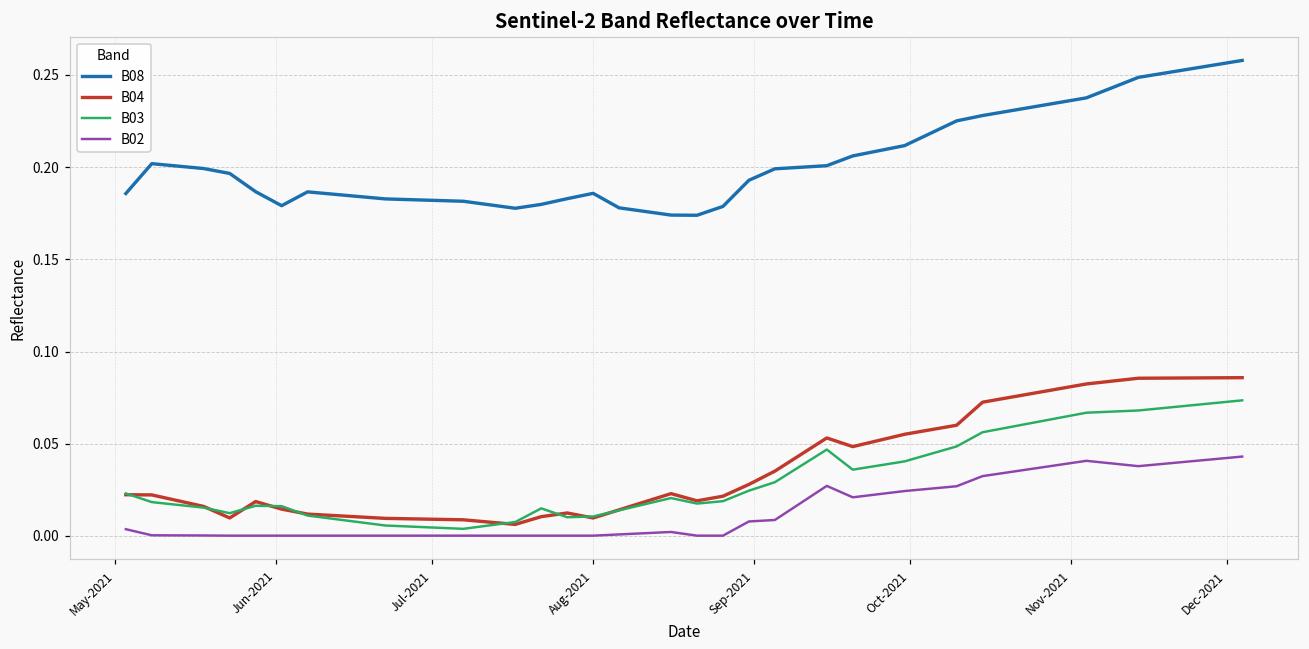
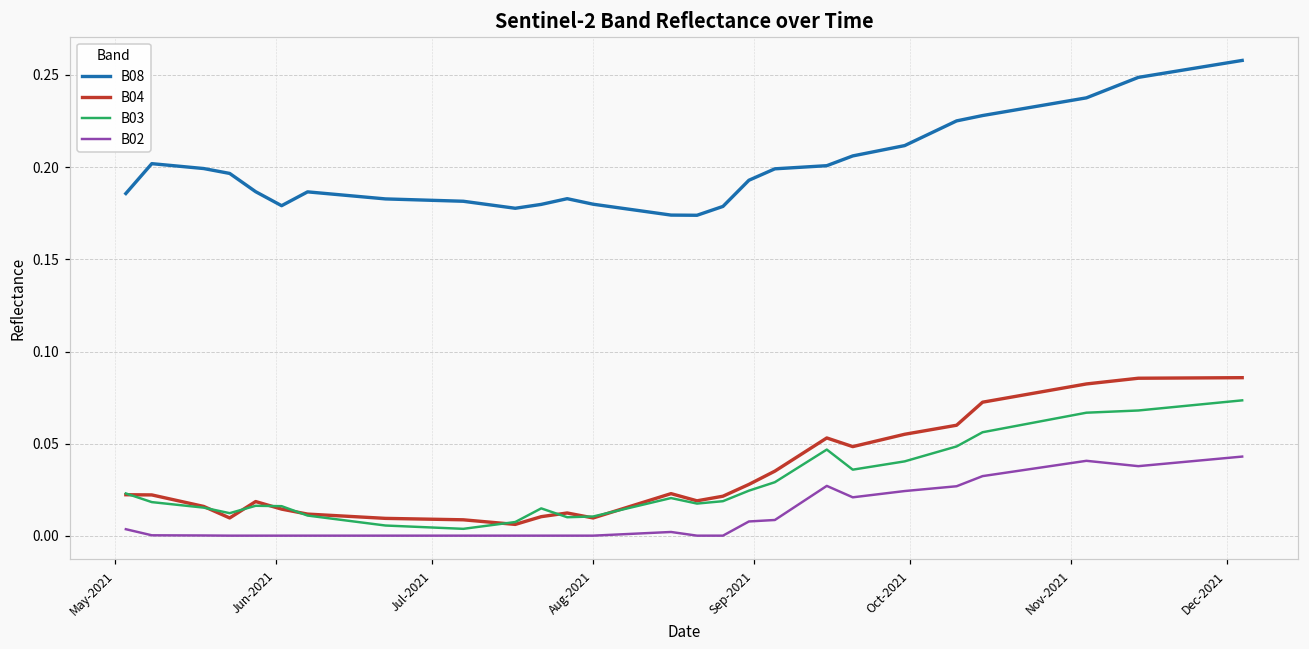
  {
    "B08": {
-     "Aug-2021": 0.186
+     "Aug-2021": 0.180
    },
    "B02": {
      "Aug-2021": 0.000
    }
  }
